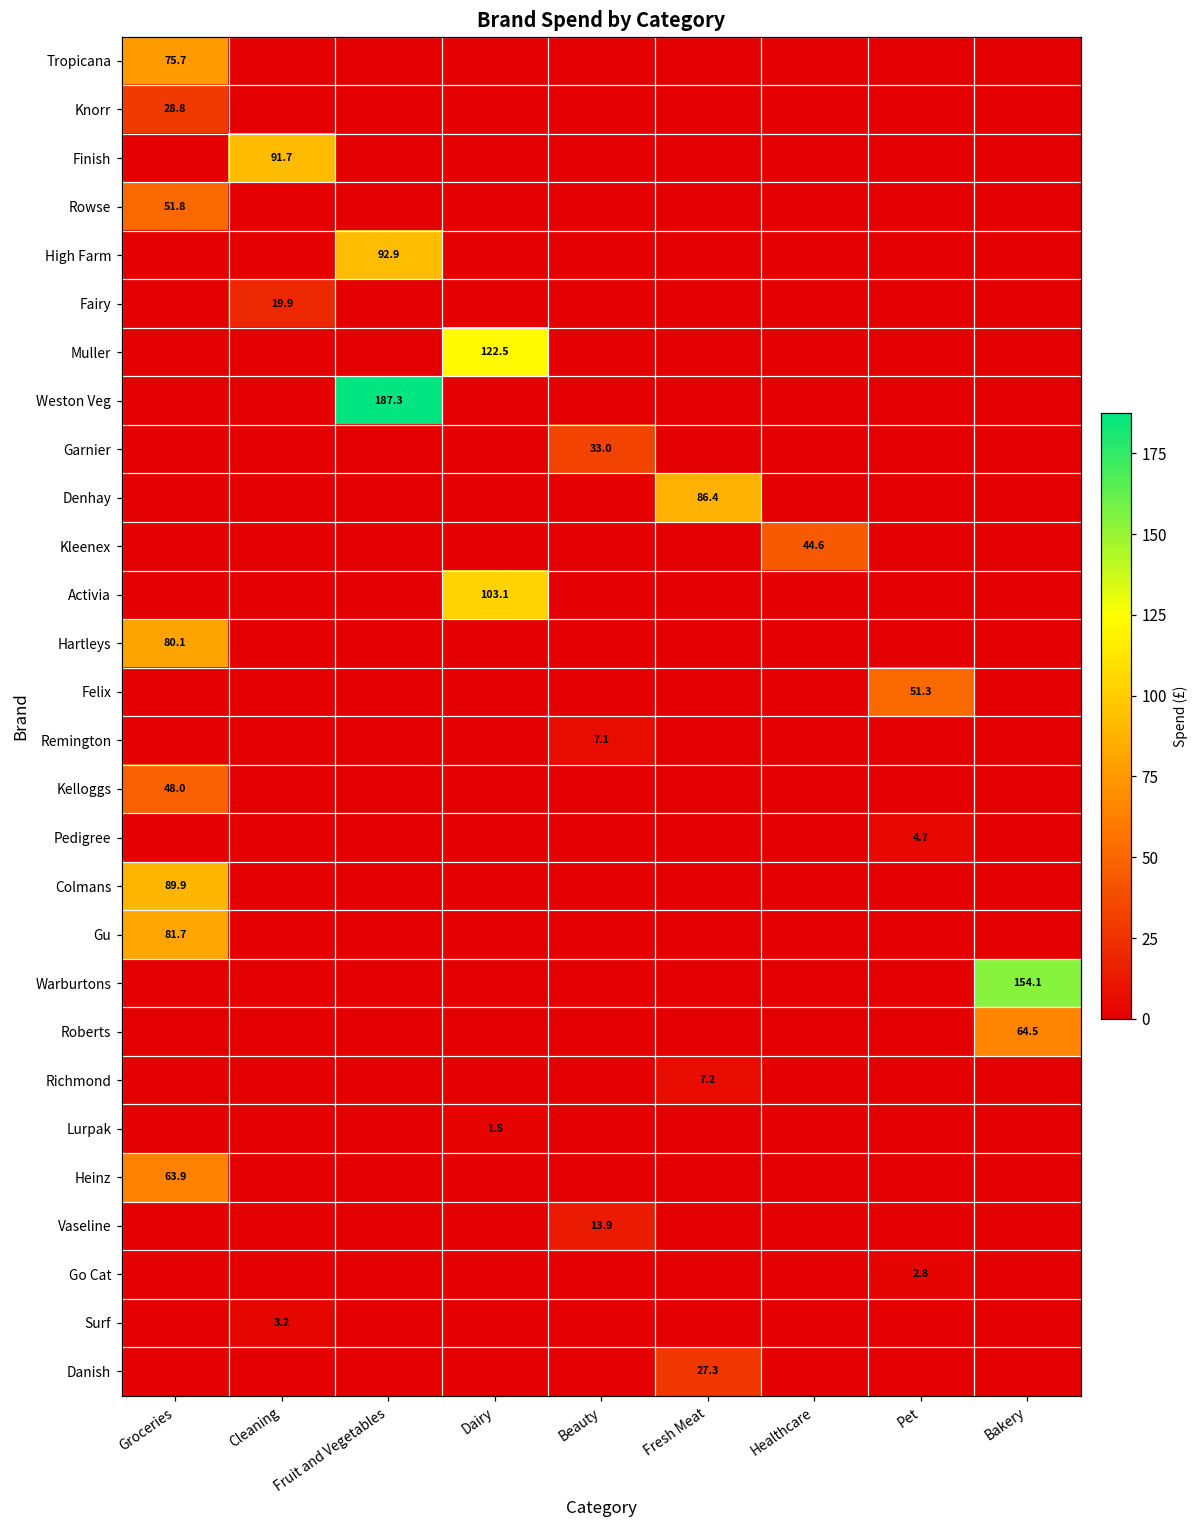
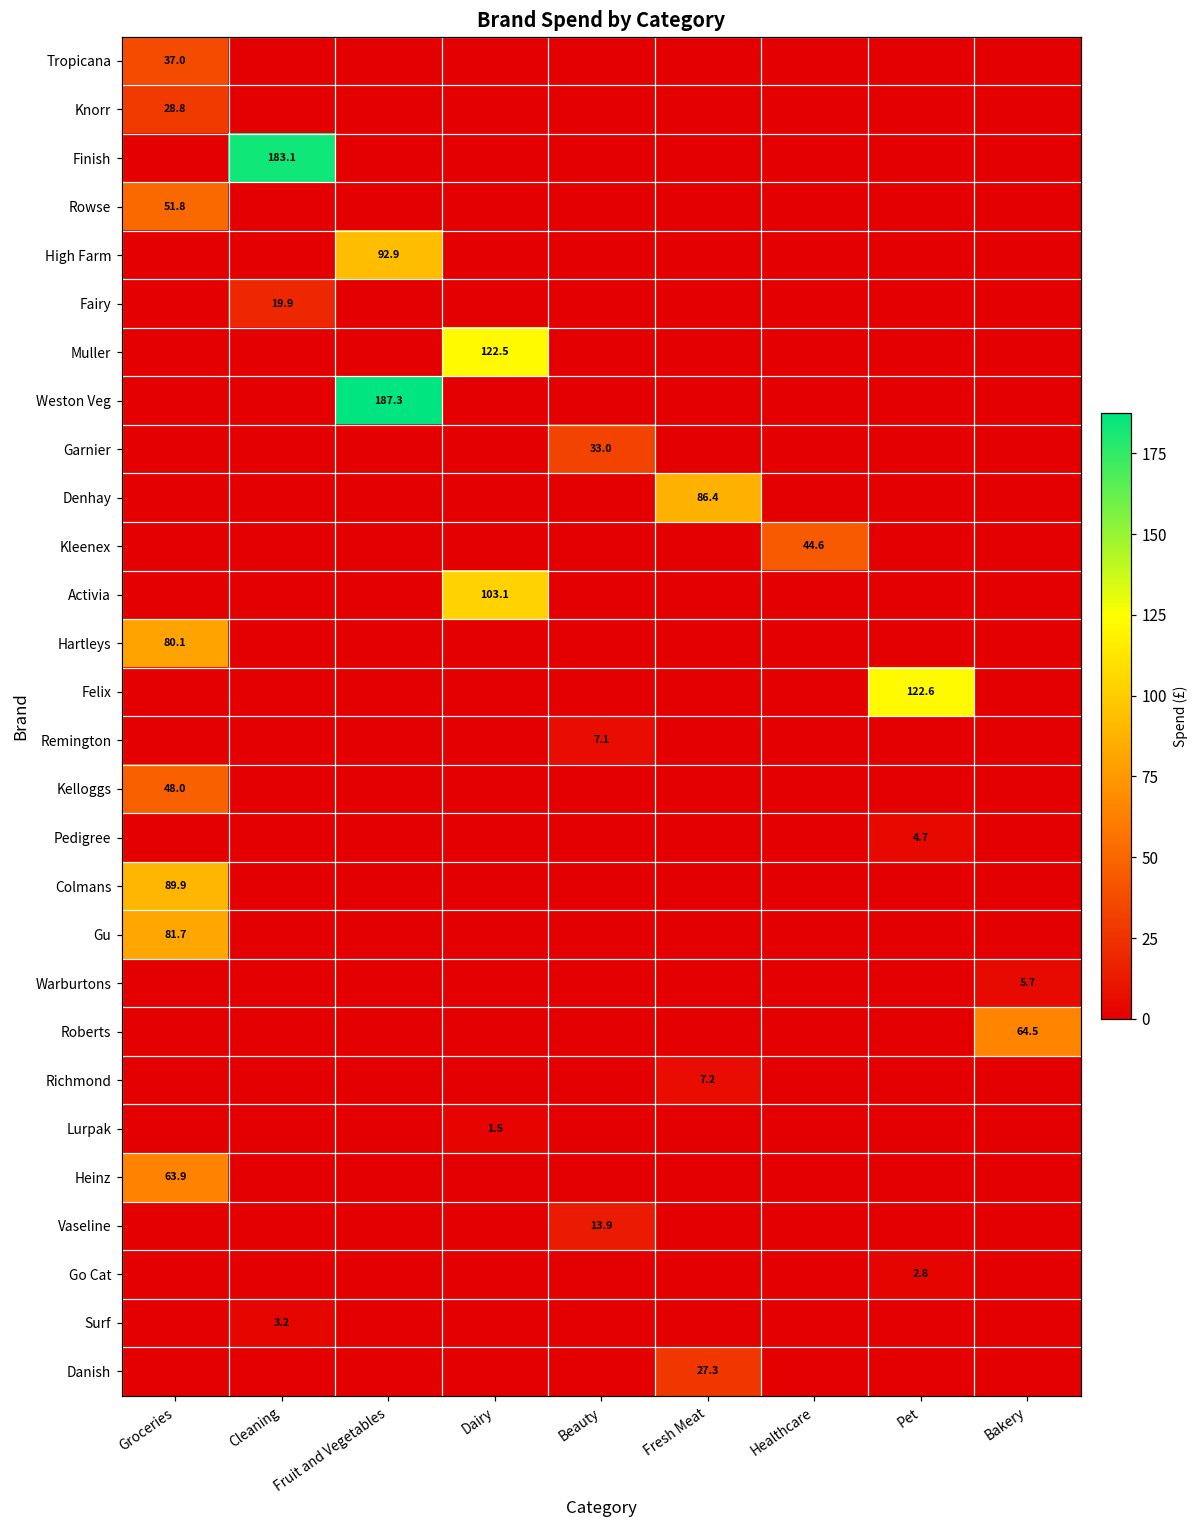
  {
    "Tropicana": {
-     "Groceries": 75.7
+     "Groceries": 37.0
    },
    "Knorr": {
      "Groceries": 28.8
    },
    "Finish": {
-     "Cleaning": 91.7
+     "Cleaning": 183.1
    },
    "Rowse": {
      "Groceries": 51.8
    },
    "High Farm": {
      "Fruit and Vegetables": 92.9
    },
    "Fairy": {
      "Cleaning": 19.9
    },
    "Muller": {
      "Dairy": 122.5
    },
    "Weston Veg": {
      "Fruit and Vegetables": 187.3
    },
    "Garnier": {
      "Beauty": 33.0
    },
    "Denhay": {
      "Fresh Meat": 86.4
    },
    "Kleenex": {
      "Healthcare": 44.6
    },
    "Activia": {
      "Dairy": 103.1
    },
    "Hartleys": {
      "Groceries": 80.1
    },
    "Felix": {
-     "Pet": 51.3
+     "Pet": 122.6
    },
    "Remington": {
      "Beauty": 7.1
    },
    "Kelloggs": {
      "Groceries": 48.0
    },
    "Pedigree": {
      "Pet": 4.7
    },
    "Colmans": {
      "Groceries": 89.9
    },
    "Gu": {
      "Groceries": 81.7
    },
    "Warburtons": {
-     "Bakery": 154.1
+     "Bakery": 5.7
    },
    "Roberts": {
      "Bakery": 64.5
    },
    "Richmond": {
      "Fresh Meat": 7.2
    },
    "Lurpak": {
      "Dairy": 1.5
    },
    "Heinz": {
      "Groceries": 63.9
    },
    "Vaseline": {
      "Beauty": 13.9
    },
    "Go Cat": {
      "Pet": 2.8
    },
    "Surf": {
      "Cleaning": 3.2
    },
    "Danish": {
      "Fresh Meat": 27.3
    }
  }
